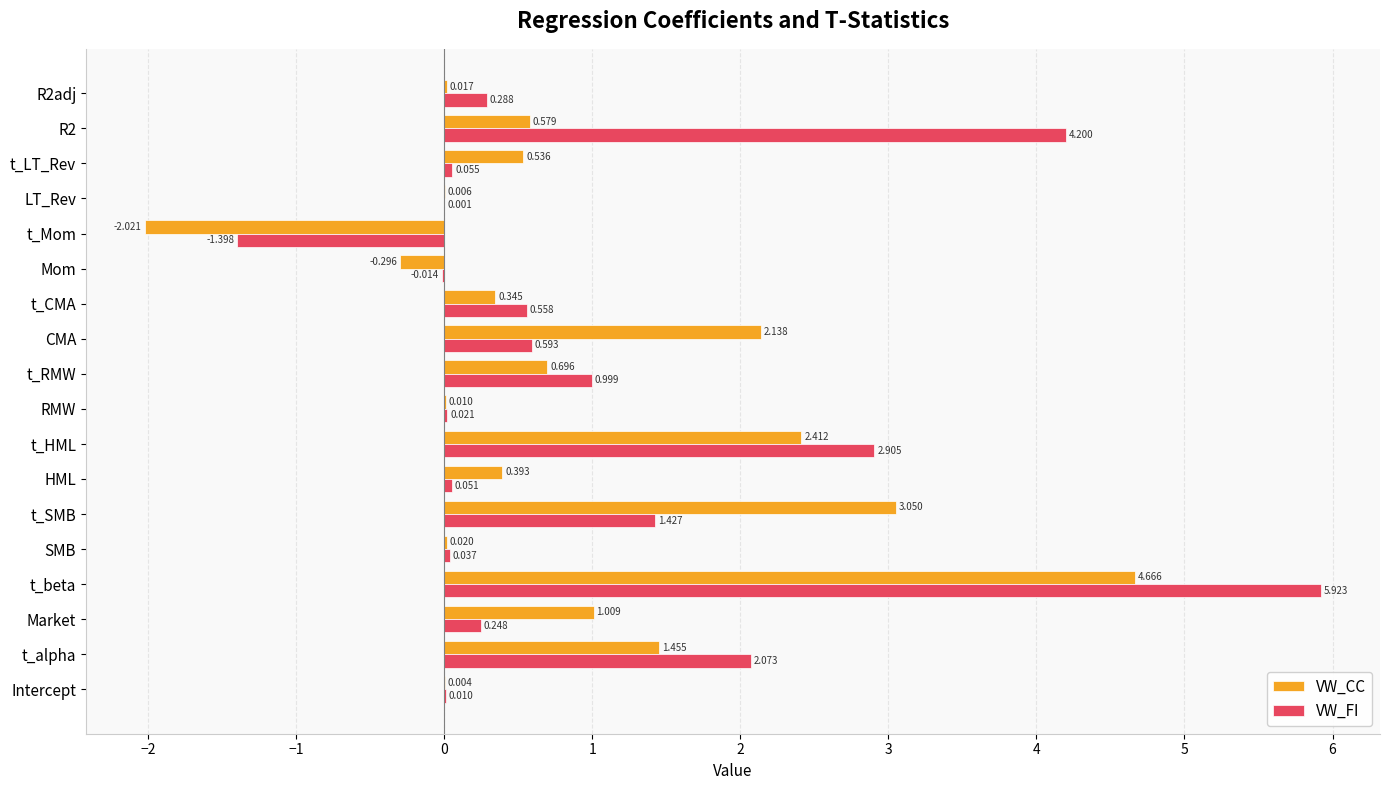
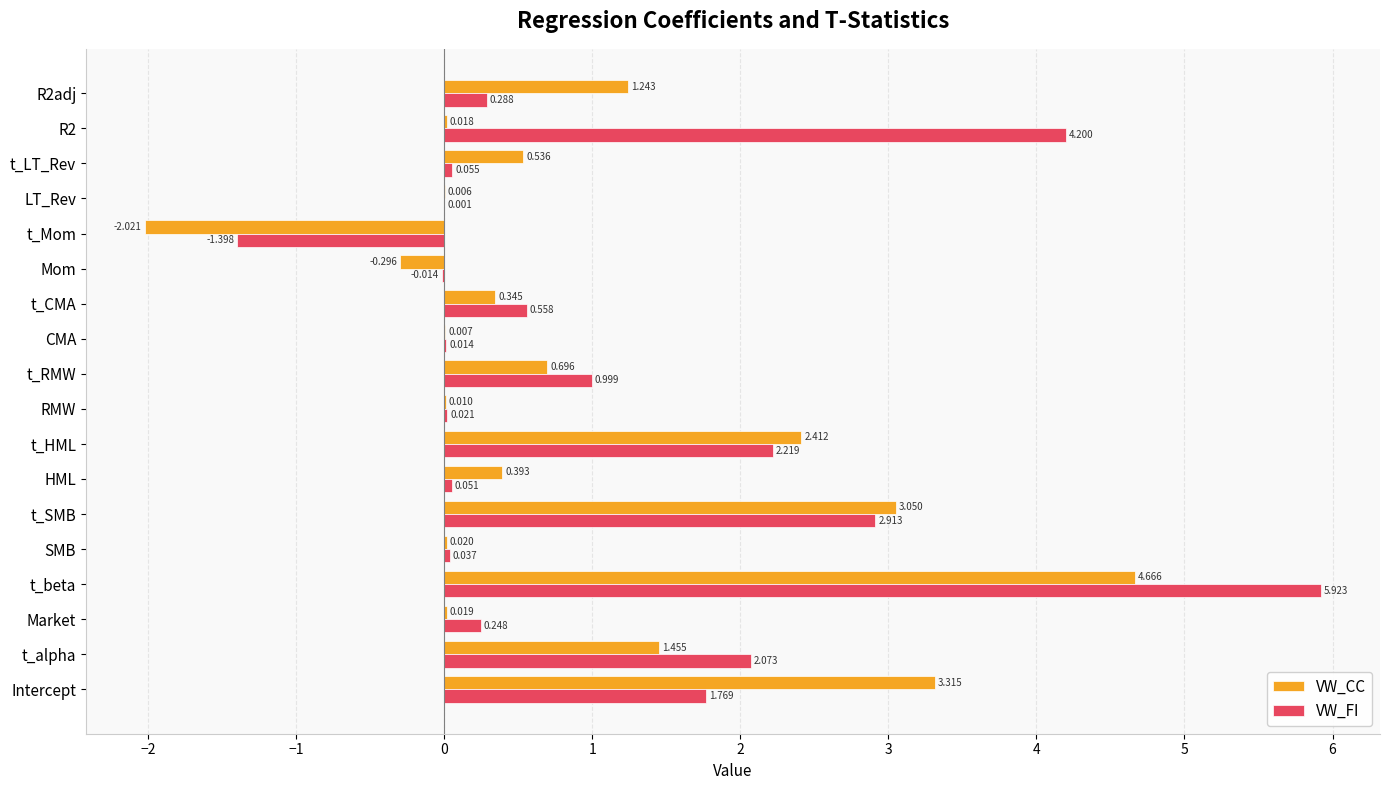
  {
    "VW_CC": {
-     "R2adj": 0.017,
-     "R2": 0.579,
+     "R2adj": 1.243,
+     "R2": 0.018,
      "t_LT_Rev": 0.536,
      "LT_Rev": 0.006,
      "t_Mom": -2.021,
      "Mom": -0.296,
      "t_CMA": 0.345,
-     "CMA": 2.138,
+     "CMA": 0.007,
      "t_RMW": 0.696,
      "RMW": 0.010,
      "t_HML": 2.412,
      "HML": 0.393,
      "t_SMB": 3.050,
      "SMB": 0.020,
      "t_beta": 4.666,
-     "Market": 1.009,
+     "Market": 0.019,
      "t_alpha": 1.455,
-     "Intercept": 0.004
+     "Intercept": 3.315
    },
    "VW_FI": {
      "R2adj": 0.288,
      "R2": 4.200,
      "t_LT_Rev": 0.055,
      "LT_Rev": 0.001,
      "t_Mom": -1.398,
      "Mom": -0.014,
      "t_CMA": 0.558,
-     "CMA": 0.593,
+     "CMA": 0.014,
      "t_RMW": 0.999,
      "RMW": 0.021,
-     "t_HML": 2.905,
+     "t_HML": 2.219,
      "HML": 0.051,
-     "t_SMB": 1.427,
+     "t_SMB": 2.913,
      "SMB": 0.037,
      "t_beta": 5.923,
      "Market": 0.248,
      "t_alpha": 2.073,
-     "Intercept": 0.010
+     "Intercept": 1.769
    }
  }
